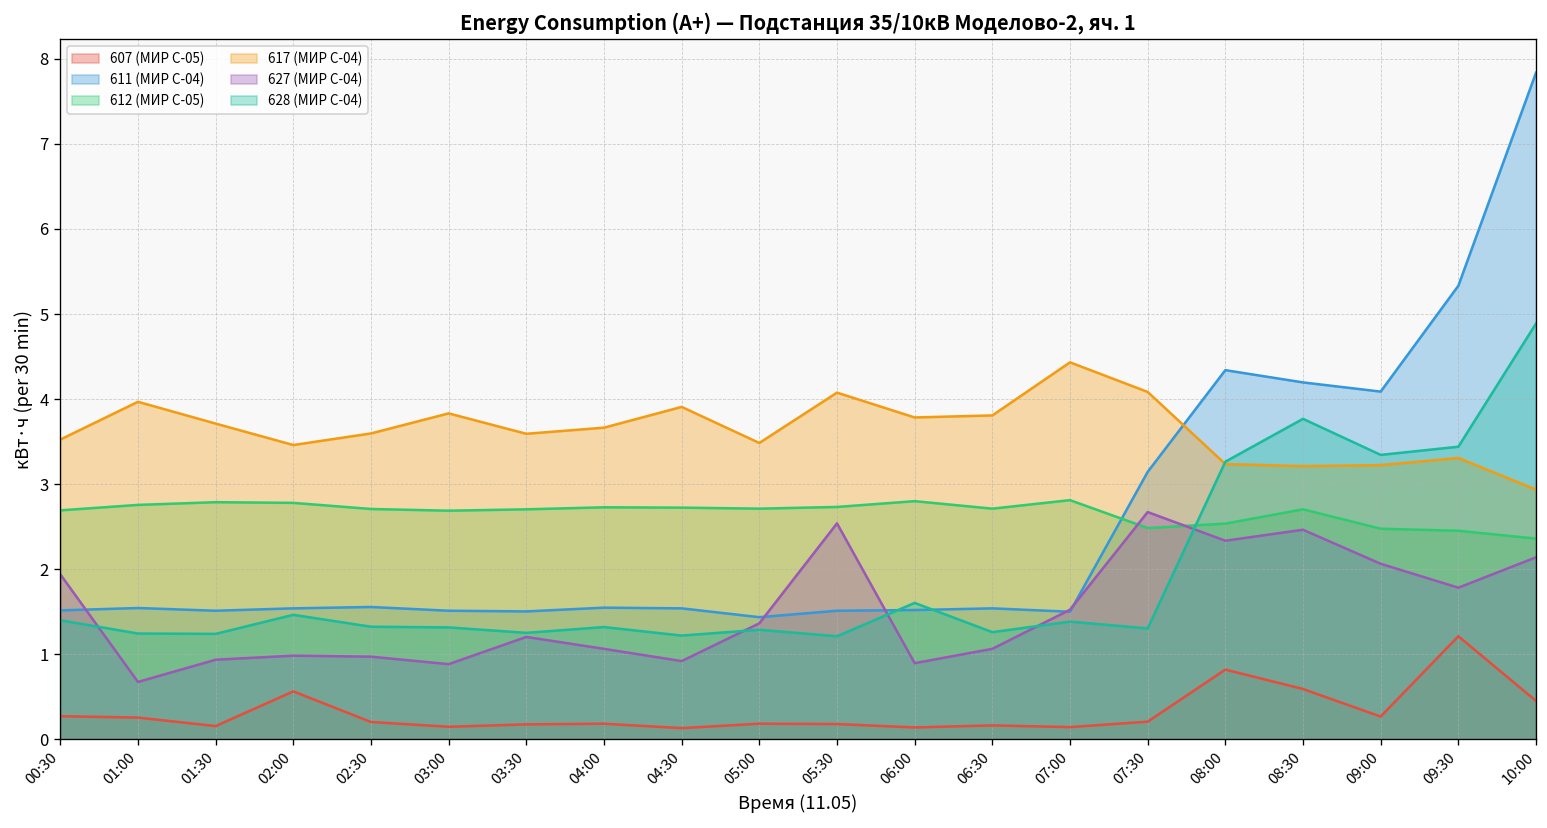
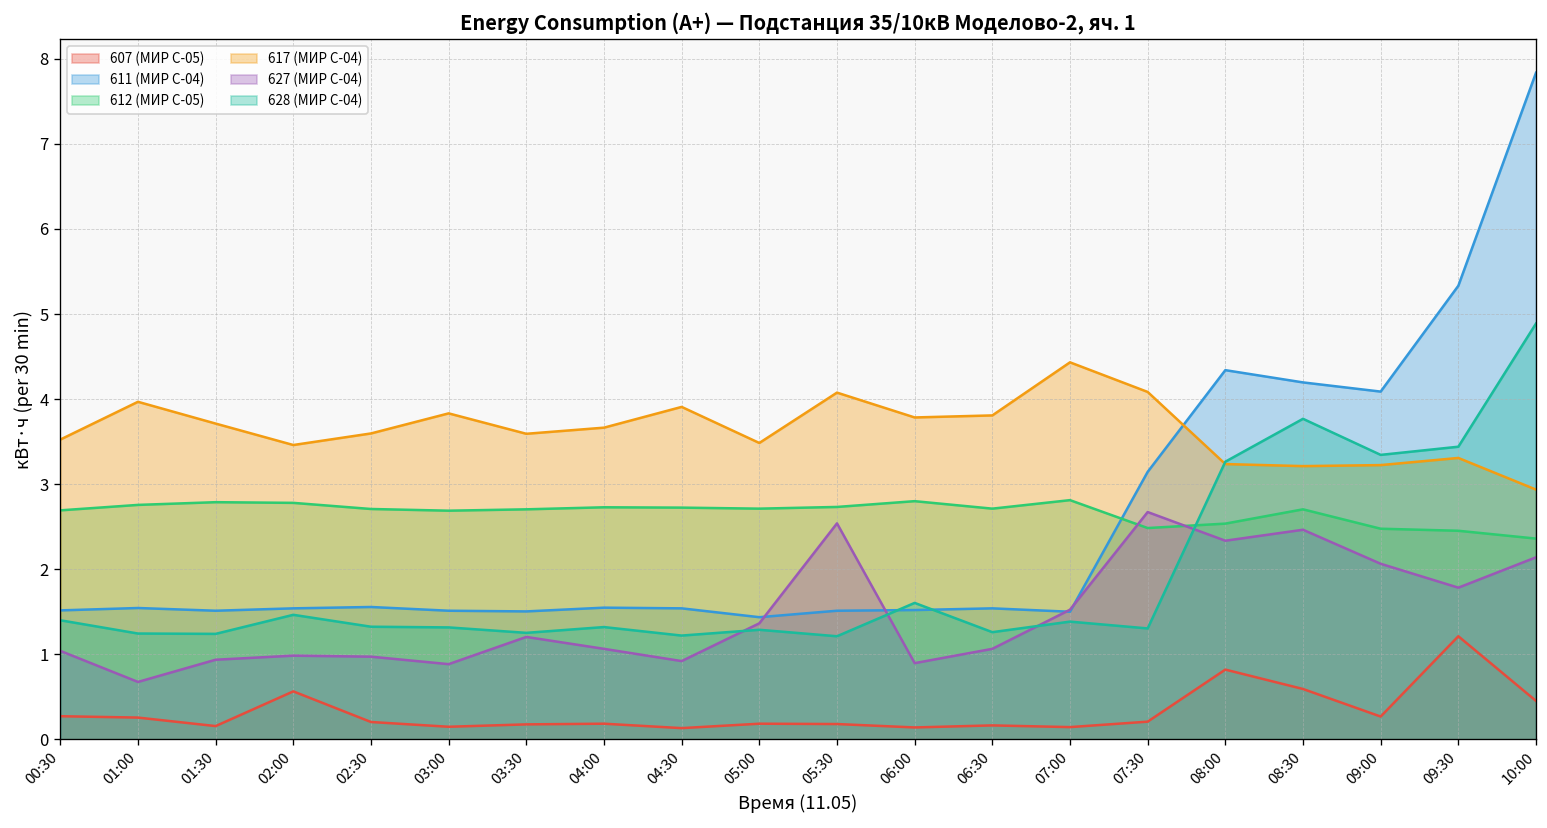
  {
    "627 (МИР С-04)": {
-     "00:30": 1.9,
+     "00:30": 1.0,
      "01:00": 0.7,
      "01:30": 0.9,
      "02:00": 1.0,
      "02:30": 1.0,
      "03:00": 0.9,
      "03:30": 1.2,
      "04:00": 1.1,
      "04:30": 0.9,
      "05:00": 1.4,
      "05:30": 2.5,
      "06:00": 0.9,
      "06:30": 1.1,
      "07:30": 2.7,
      "08:00": 2.3,
      "08:30": 2.5,
      "09:00": 2.1,
      "09:30": 1.8,
      "10:00": 2.1
    }
  }
